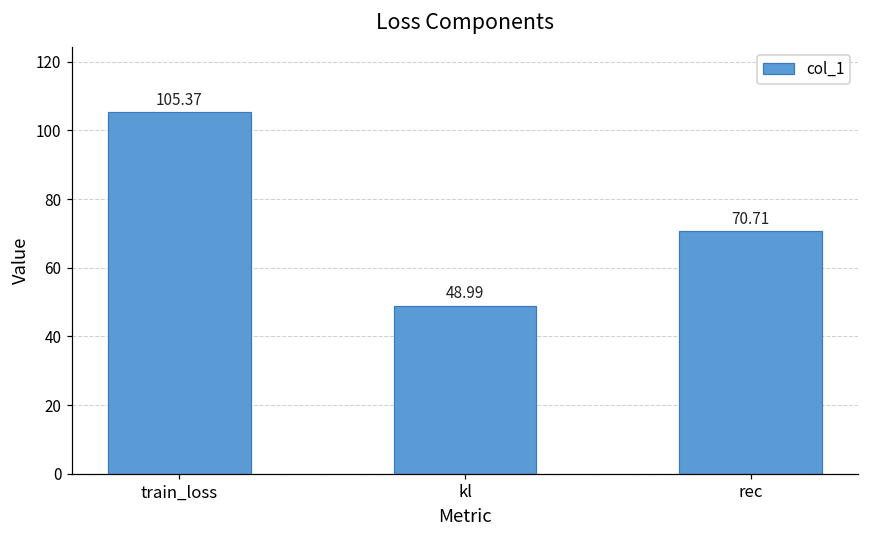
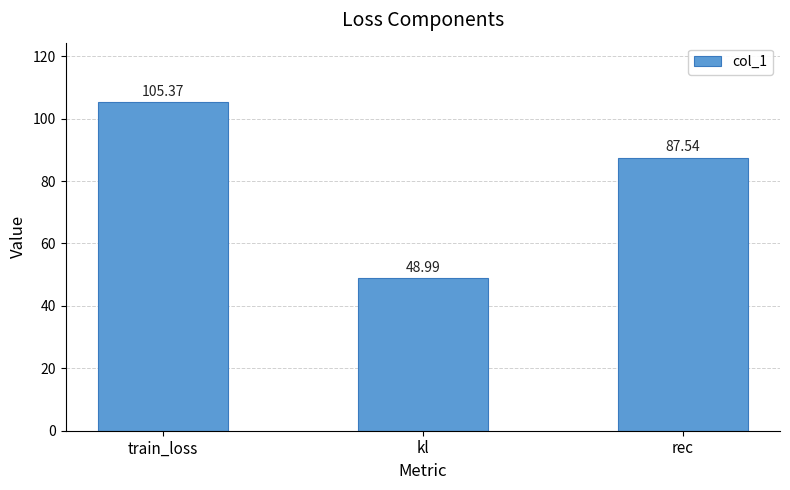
  {
    "train_loss": 105.37,
    "kl": 48.99,
-   "rec": 70.71
+   "rec": 87.54
  }
